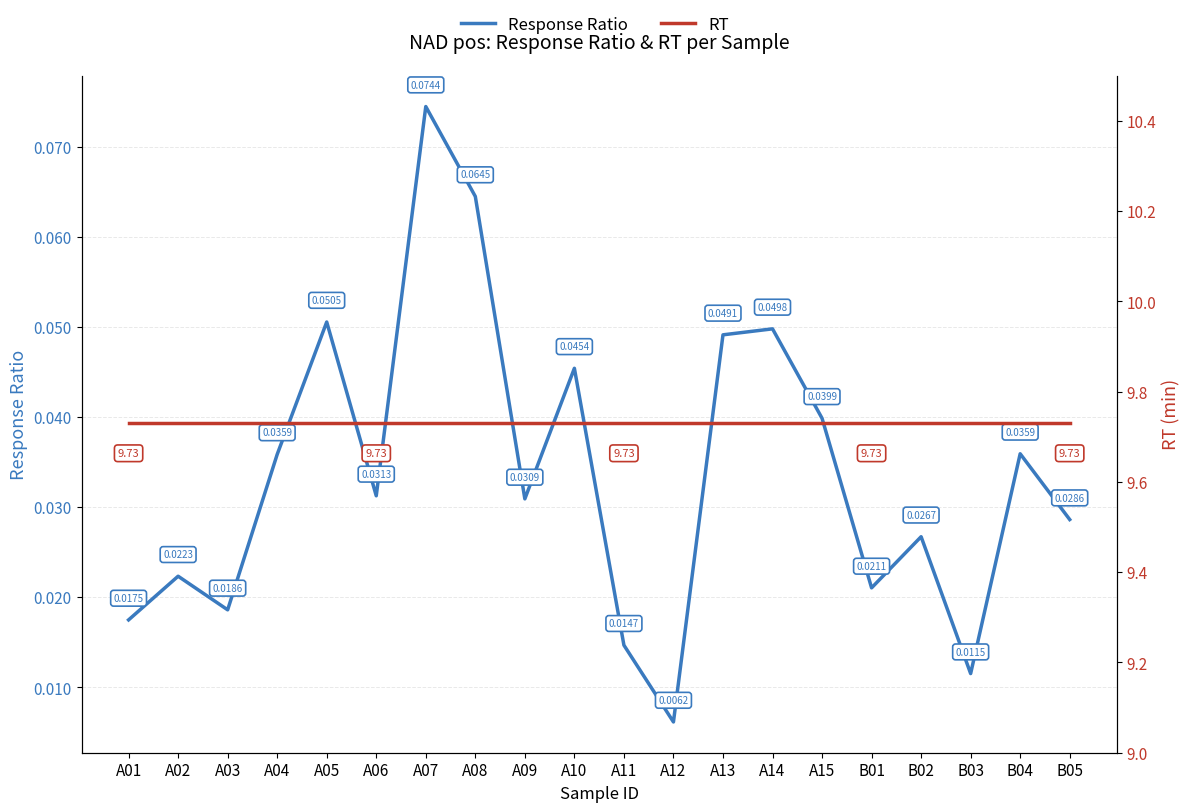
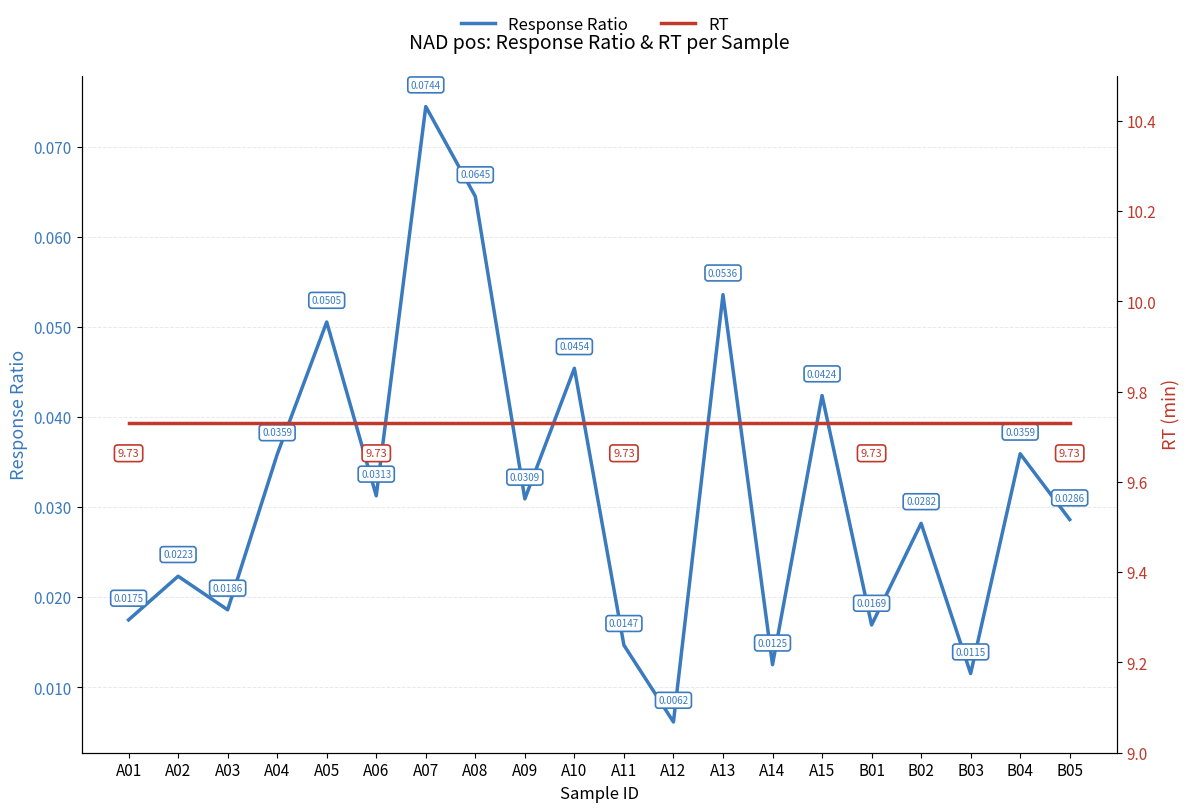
  {
    "Response Ratio": {
-     "A13": 0.0491,
-     "A14": 0.0498,
-     "A15": 0.0399,
-     "B01": 0.0211,
-     "B02": 0.0267
+     "A13": 0.0536,
+     "A14": 0.0125,
+     "A15": 0.0424,
+     "B01": 0.0169,
+     "B02": 0.0282
    }
  }
